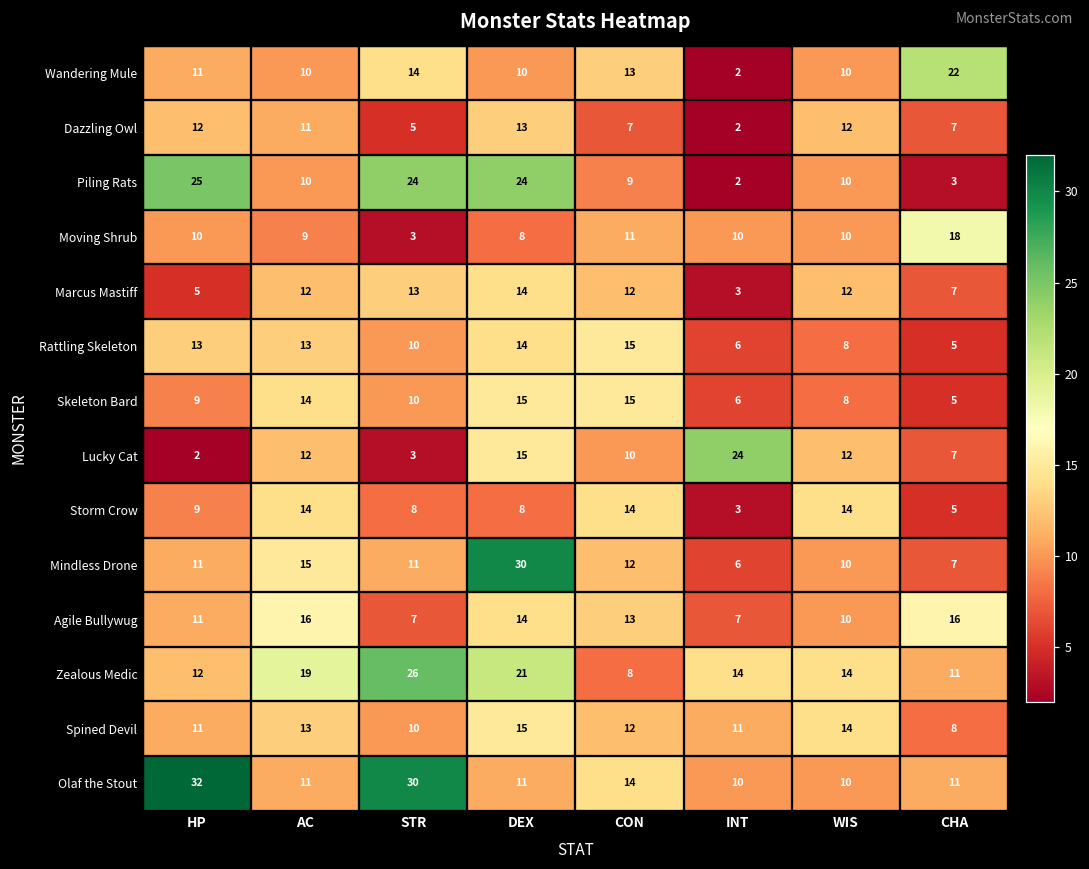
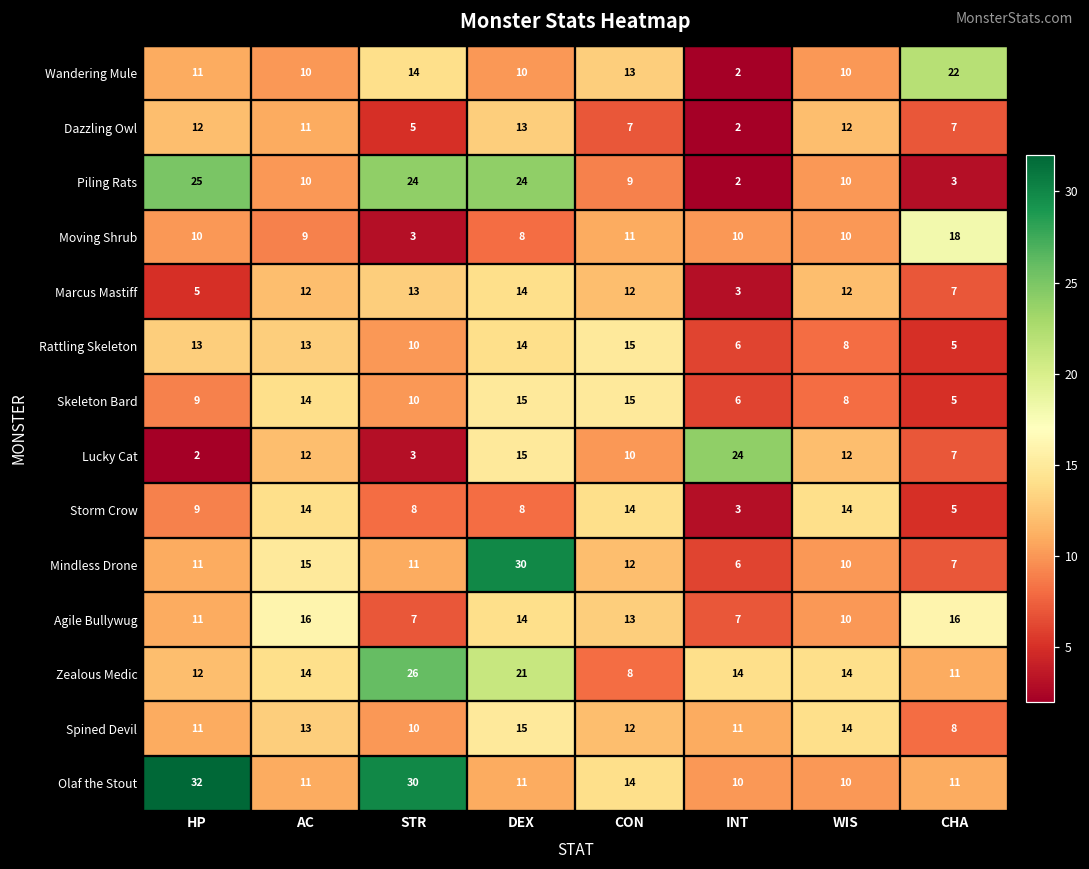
  {
    "Wandering Mule": {
      "HP": 11,
      "AC": 10,
      "STR": 14,
      "DEX": 10,
      "CON": 13,
      "INT": 2,
      "WIS": 10,
      "CHA": 22
    },
    "Dazzling Owl": {
      "HP": 12,
      "AC": 11,
      "STR": 5,
      "DEX": 13,
      "CON": 7,
      "INT": 2,
      "WIS": 12,
      "CHA": 7
    },
    "Piling Rats": {
      "HP": 25,
      "AC": 10,
      "STR": 24,
      "DEX": 24,
      "CON": 9,
      "INT": 2,
      "WIS": 10,
      "CHA": 3
    },
    "Moving Shrub": {
      "HP": 10,
      "AC": 9,
      "STR": 3,
      "DEX": 8,
      "CON": 11,
      "INT": 10,
      "WIS": 10,
      "CHA": 18
    },
    "Marcus Mastiff": {
      "HP": 5,
      "AC": 12,
      "STR": 13,
      "DEX": 14,
      "CON": 12,
      "INT": 3,
      "WIS": 12,
      "CHA": 7
    },
    "Rattling Skeleton": {
      "HP": 13,
      "AC": 13,
      "STR": 10,
      "DEX": 14,
      "CON": 15,
      "INT": 6,
      "WIS": 8,
      "CHA": 5
    },
    "Skeleton Bard": {
      "HP": 9,
      "AC": 14,
      "STR": 10,
      "DEX": 15,
      "CON": 15,
      "INT": 6,
      "WIS": 8,
      "CHA": 5
    },
    "Lucky Cat": {
      "HP": 2,
      "AC": 12,
      "STR": 3,
      "DEX": 15,
      "CON": 10,
      "INT": 24,
      "WIS": 12,
      "CHA": 7
    },
    "Storm Crow": {
      "HP": 9,
      "AC": 14,
      "STR": 8,
      "DEX": 8,
      "CON": 14,
      "INT": 3,
      "WIS": 14,
      "CHA": 5
    },
    "Mindless Drone": {
      "HP": 11,
      "AC": 15,
      "STR": 11,
      "DEX": 30,
      "CON": 12,
      "INT": 6,
      "WIS": 10,
      "CHA": 7
    },
    "Agile Bullywug": {
      "HP": 11,
      "AC": 16,
      "STR": 7,
      "DEX": 14,
      "CON": 13,
      "INT": 7,
      "WIS": 10,
      "CHA": 16
    },
    "Zealous Medic": {
      "HP": 12,
-     "AC": 19,
+     "AC": 14,
      "STR": 26,
      "DEX": 21,
      "CON": 8,
      "INT": 14,
      "WIS": 14,
      "CHA": 11
    },
    "Spined Devil": {
      "HP": 11,
      "AC": 13,
      "STR": 10,
      "DEX": 15,
      "CON": 12,
      "INT": 11,
      "WIS": 14,
      "CHA": 8
    },
    "Olaf the Stout": {
      "HP": 32,
      "AC": 11,
      "STR": 30,
      "DEX": 11,
      "CON": 14,
      "INT": 10,
      "WIS": 10,
      "CHA": 11
    }
  }
